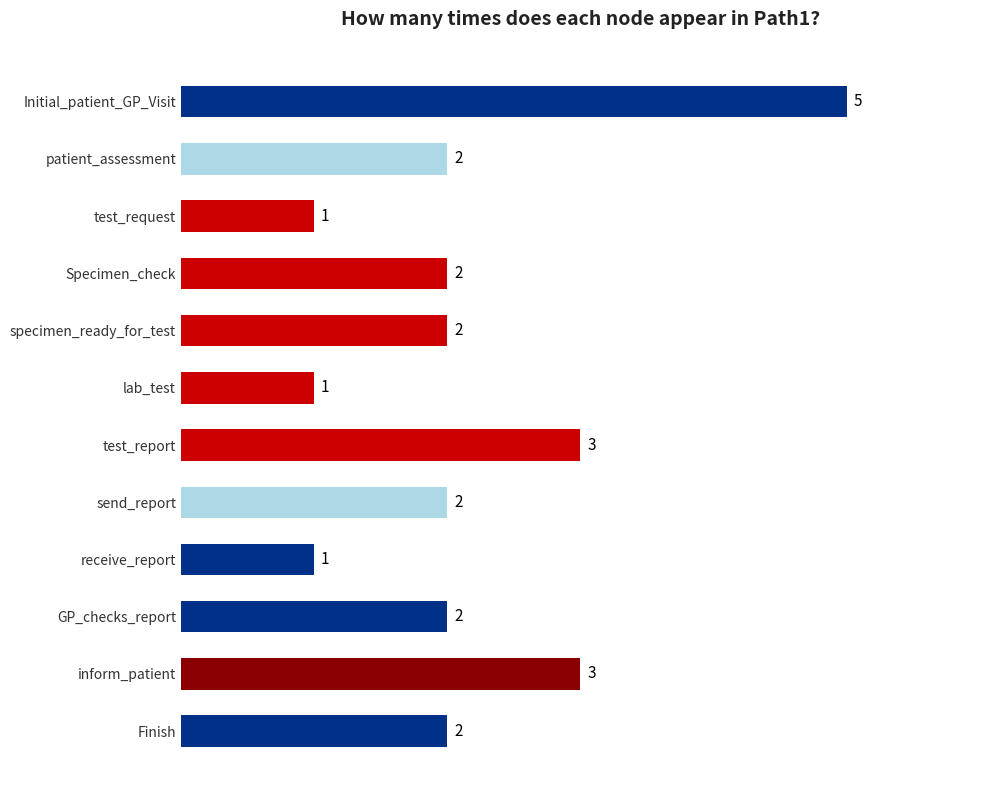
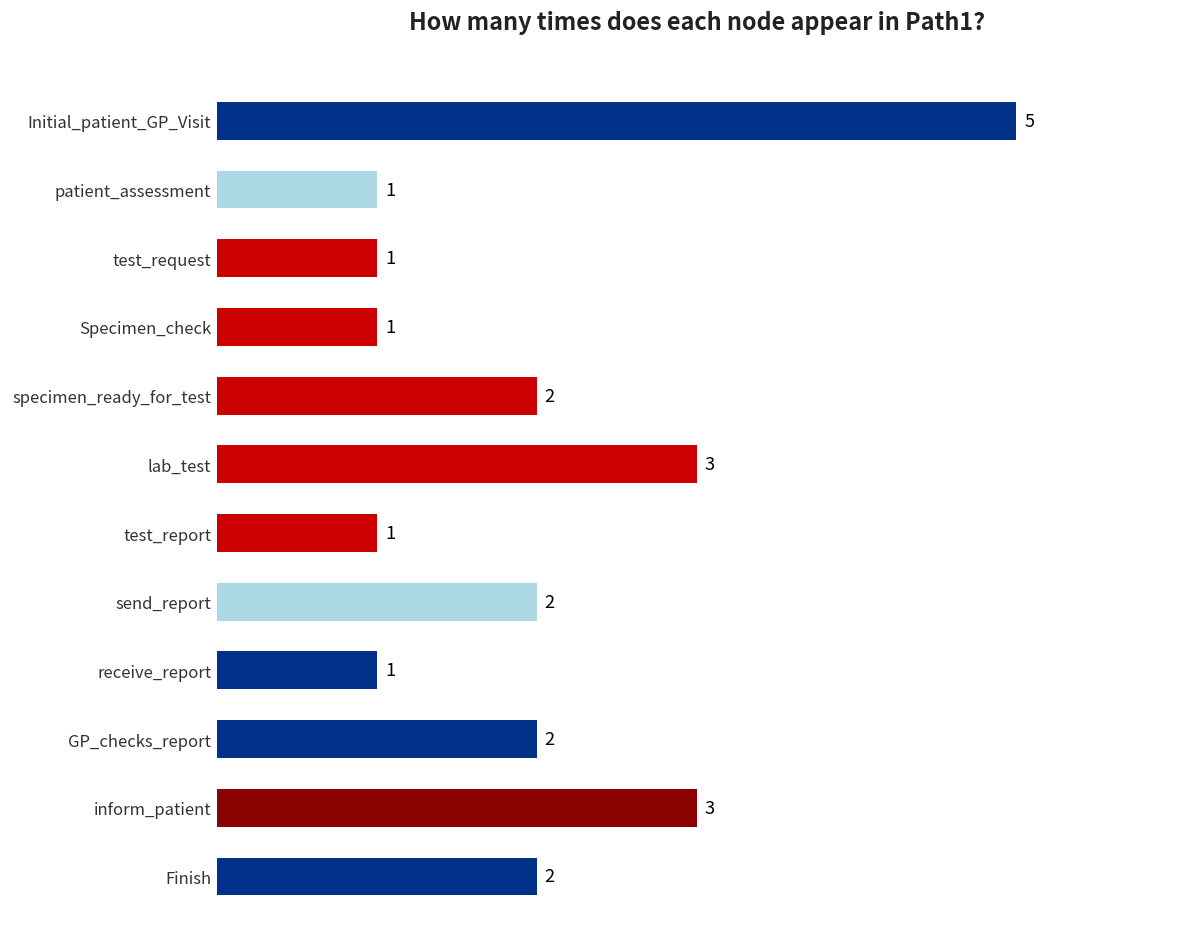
  {
    "Initial_patient_GP_Visit": 5,
-   "patient_assessment": 2,
+   "patient_assessment": 1,
    "test_request": 1,
-   "Specimen_check": 2,
+   "Specimen_check": 1,
    "specimen_ready_for_test": 2,
-   "lab_test": 1,
-   "test_report": 3,
+   "lab_test": 3,
+   "test_report": 1,
    "send_report": 2,
    "receive_report": 1,
    "GP_checks_report": 2,
    "inform_patient": 3,
    "Finish": 2
  }
